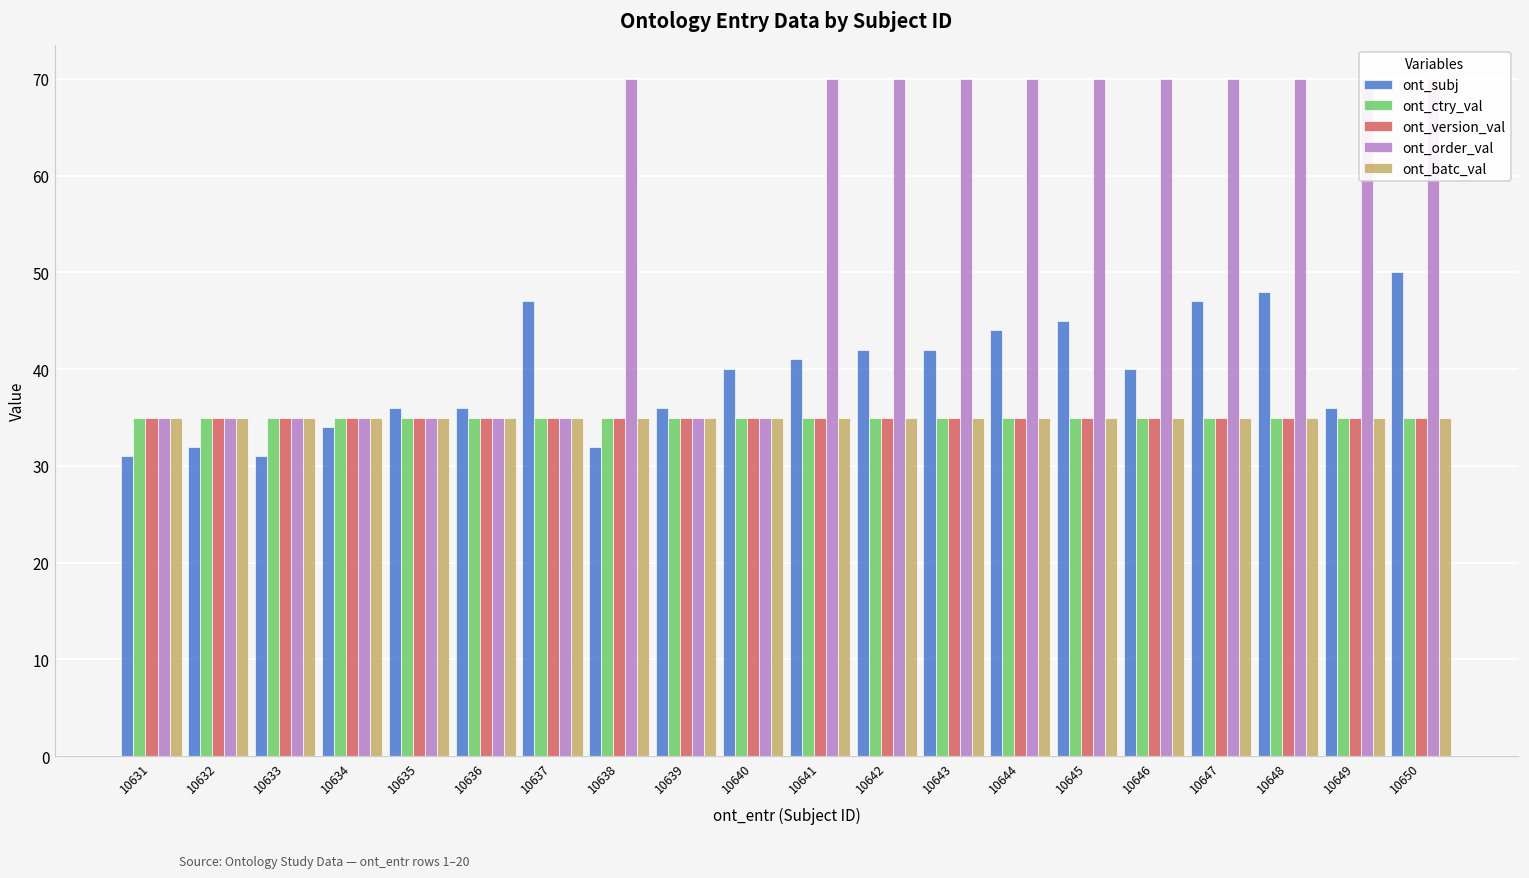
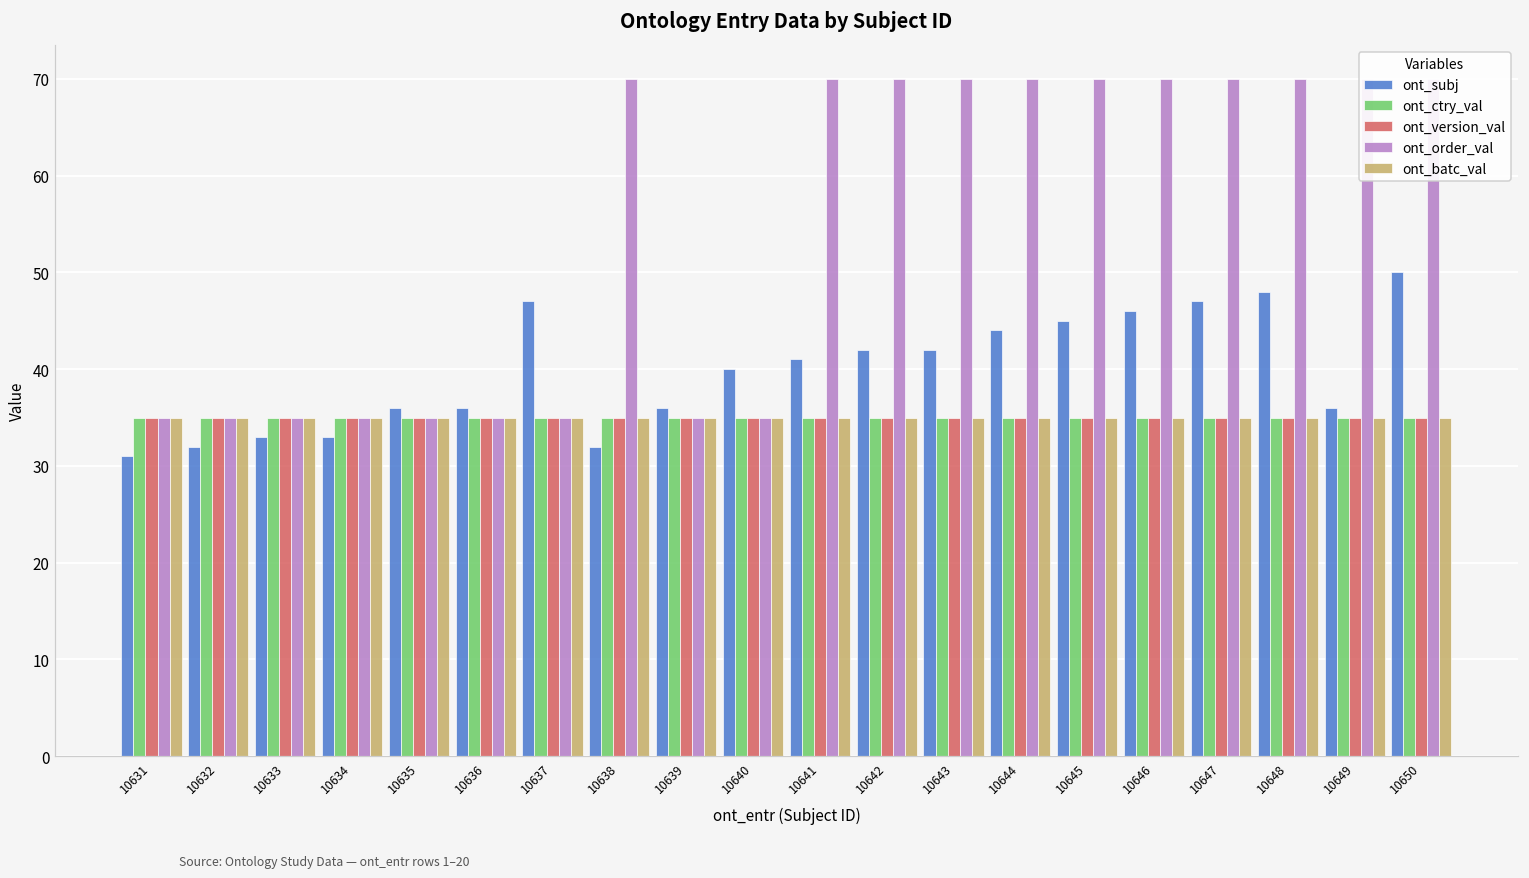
  {
    "ont_subj": {
      "10631": 31,
      "10632": 32,
-     "10633": 31,
-     "10634": 34,
+     "10633": 33,
+     "10634": 33,
      "10635": 36,
      "10636": 36,
      "10637": 47,
      "10638": 32,
      "10639": 36,
      "10640": 40,
      "10641": 41,
      "10642": 42,
      "10643": 42,
      "10644": 44,
      "10645": 45,
-     "10646": 40,
+     "10646": 46,
      "10647": 47,
      "10648": 48,
      "10649": 36,
      "10650": 50
    },
    "ont_ctry_val": {
      "10631": 35,
      "10632": 35,
      "10633": 35,
      "10634": 35,
      "10635": 35,
      "10636": 35,
      "10637": 35,
      "10638": 35,
      "10639": 35,
      "10640": 35,
      "10641": 35,
      "10642": 35,
      "10643": 35,
      "10644": 35,
      "10645": 35,
      "10646": 35,
      "10647": 35,
      "10648": 35,
      "10649": 35,
      "10650": 35
    },
    "ont_version_val": {
      "10631": 35,
      "10632": 35,
      "10633": 35,
      "10634": 35,
      "10635": 35,
      "10636": 35,
      "10637": 35,
      "10638": 35,
      "10639": 35,
      "10640": 35,
      "10641": 35,
      "10642": 35,
      "10643": 35,
      "10644": 35,
      "10645": 35,
      "10646": 35,
      "10647": 35,
      "10648": 35,
      "10649": 35,
      "10650": 35
    },
    "ont_order_val": {
      "10631": 35,
      "10632": 35,
      "10633": 35,
      "10634": 35,
      "10635": 35,
      "10636": 35,
      "10637": 35,
      "10638": 70,
      "10639": 35,
      "10640": 35,
      "10641": 70,
      "10642": 70,
      "10643": 70,
      "10644": 70,
      "10645": 70,
      "10646": 70,
      "10647": 70,
      "10648": 70
    },
    "ont_batc_val": {
      "10631": 35,
      "10632": 35,
      "10633": 35,
      "10634": 35,
      "10635": 35,
      "10636": 35,
      "10637": 35,
      "10638": 35,
      "10639": 35,
      "10640": 35,
      "10641": 35,
      "10642": 35,
      "10643": 35,
      "10644": 35,
      "10645": 35,
      "10646": 35,
      "10647": 35,
      "10648": 35,
      "10649": 35,
      "10650": 35
    }
  }
